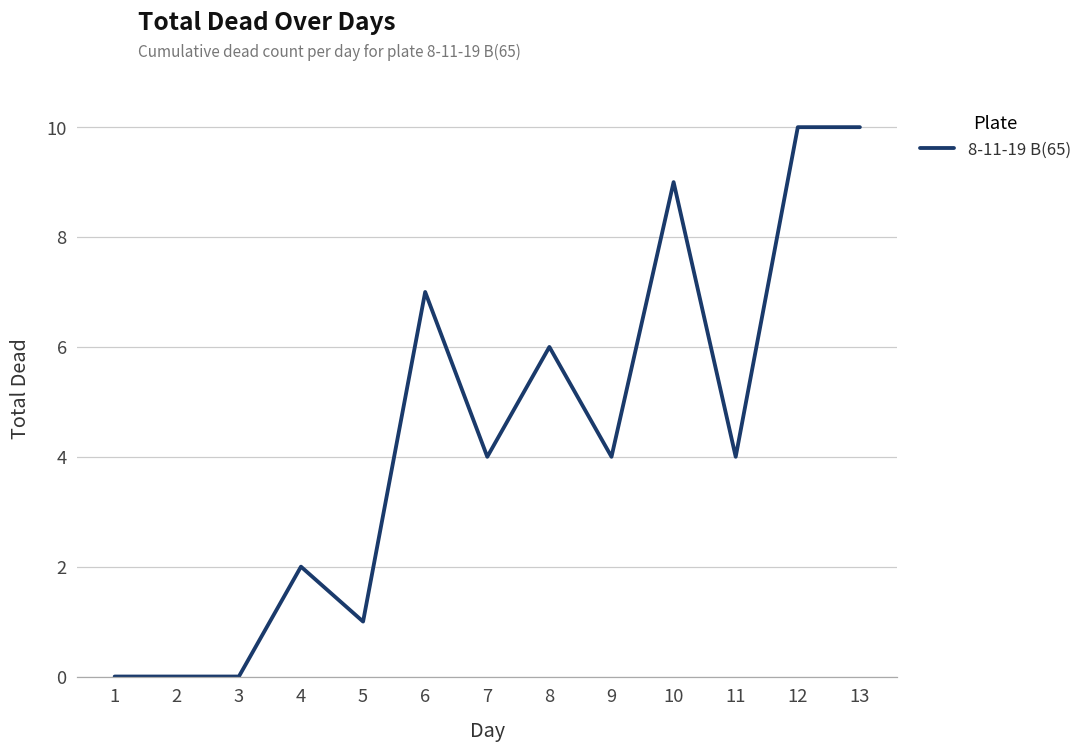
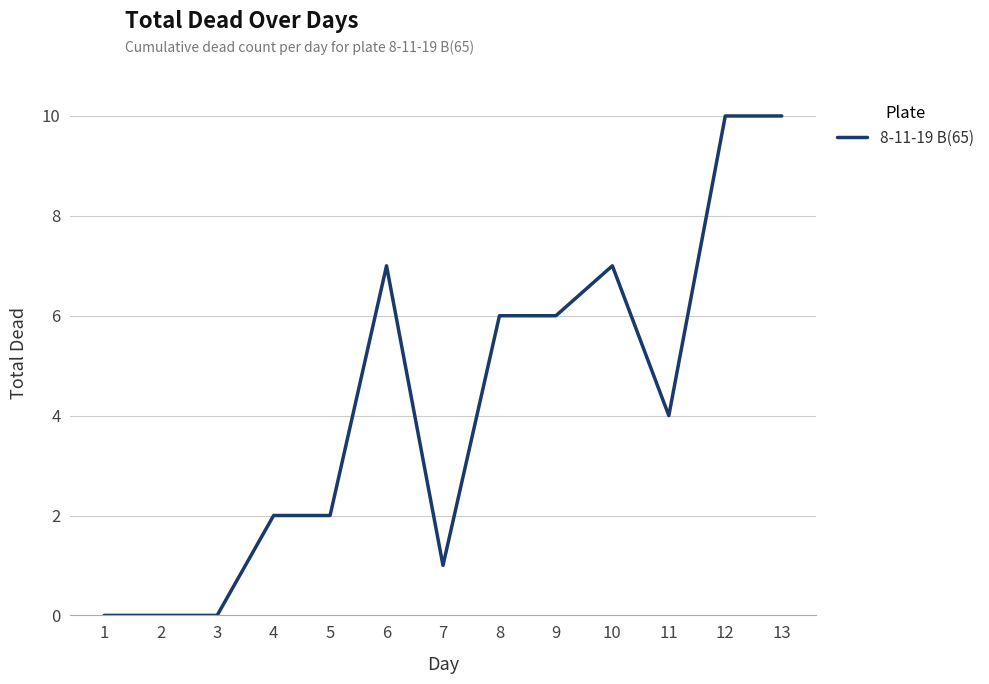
  {
    "1": 0,
    "2": 0,
    "3": 0,
    "4": 2,
-   "5": 1,
+   "5": 2,
    "6": 7,
-   "7": 4,
+   "7": 1,
    "8": 6,
-   "9": 4,
-   "10": 9,
+   "9": 6,
+   "10": 7,
    "11": 4,
    "12": 10,
    "13": 10
  }
